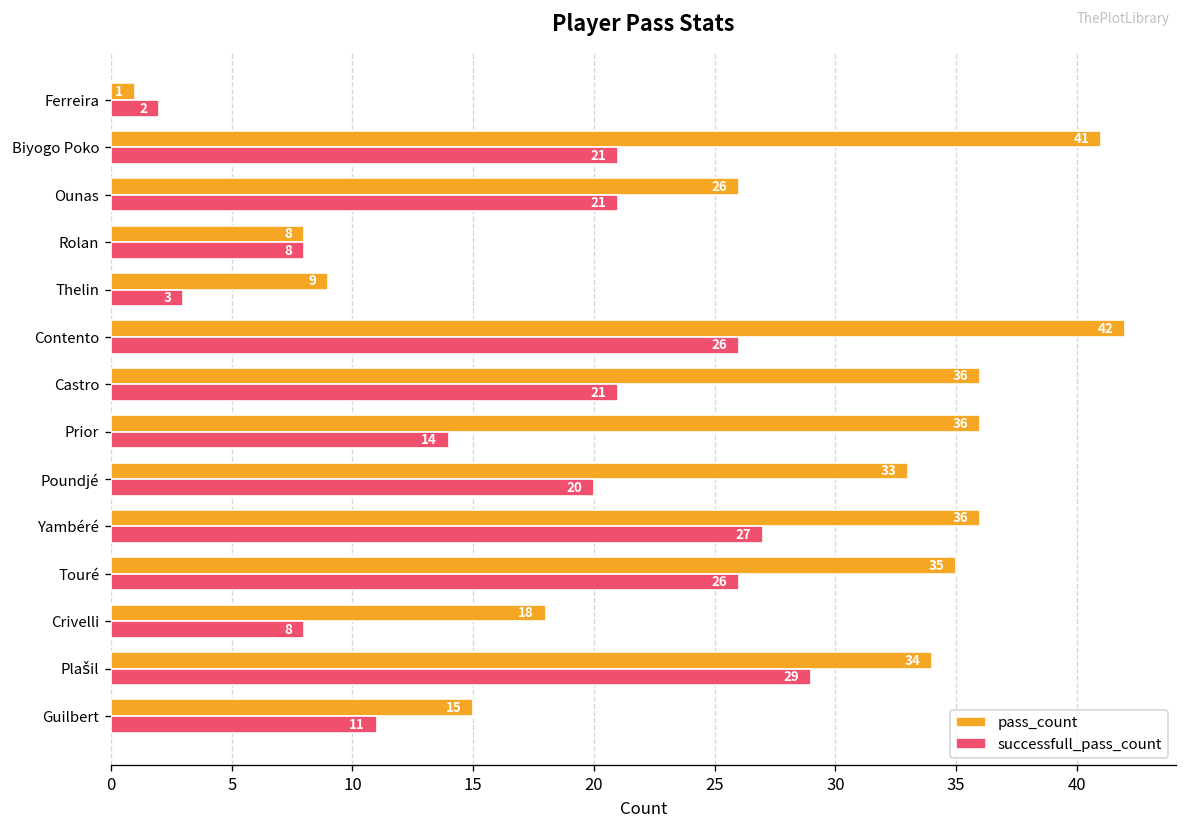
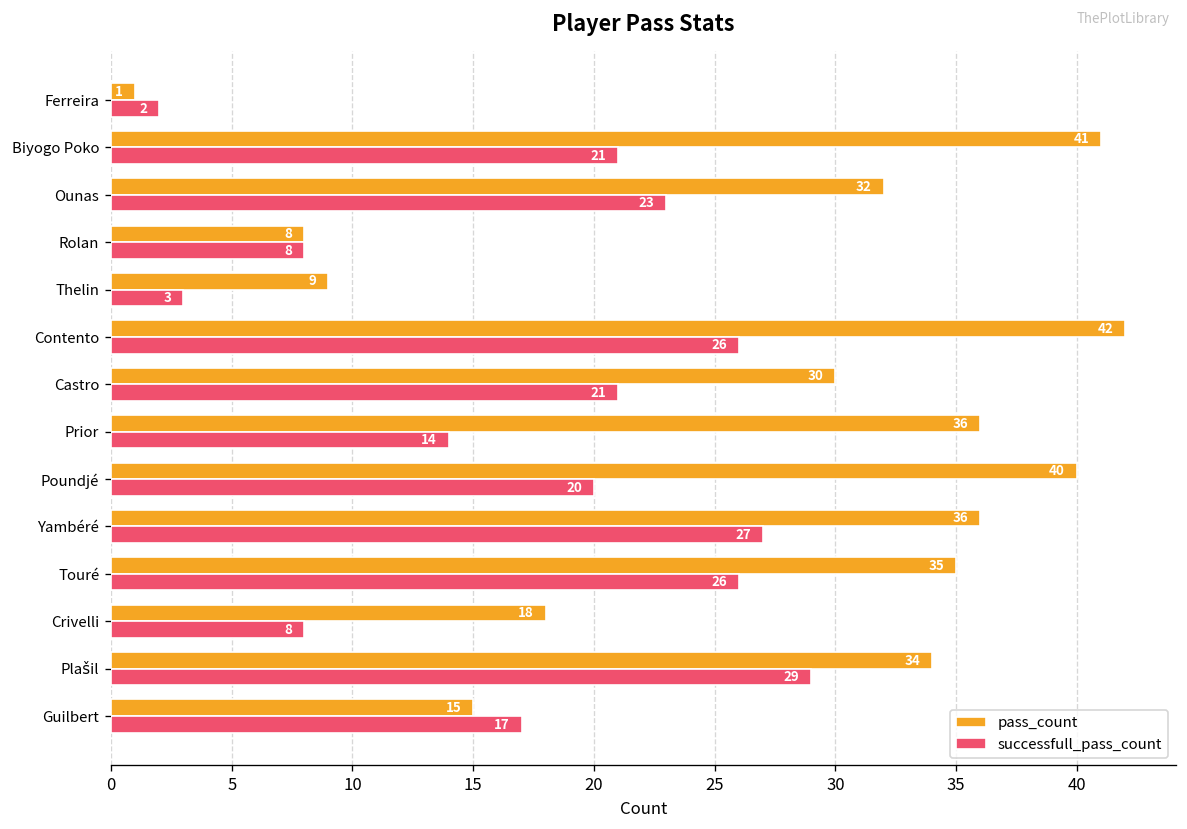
  {
    "pass_count": {
      "Ferreira": 1,
      "Biyogo Poko": 41,
-     "Ounas": 26,
+     "Ounas": 32,
      "Rolan": 8,
      "Thelin": 9,
      "Contento": 42,
-     "Castro": 36,
+     "Castro": 30,
      "Prior": 36,
-     "Poundjé": 33,
+     "Poundjé": 40,
      "Yambéré": 36,
      "Touré": 35,
      "Crivelli": 18,
      "Plašil": 34,
      "Guilbert": 15
    },
    "successfull_pass_count": {
      "Ferreira": 2,
      "Biyogo Poko": 21,
-     "Ounas": 21,
+     "Ounas": 23,
      "Rolan": 8,
      "Thelin": 3,
      "Contento": 26,
      "Castro": 21,
      "Prior": 14,
      "Poundjé": 20,
      "Yambéré": 27,
      "Touré": 26,
      "Crivelli": 8,
      "Plašil": 29,
-     "Guilbert": 11
+     "Guilbert": 17
    }
  }
